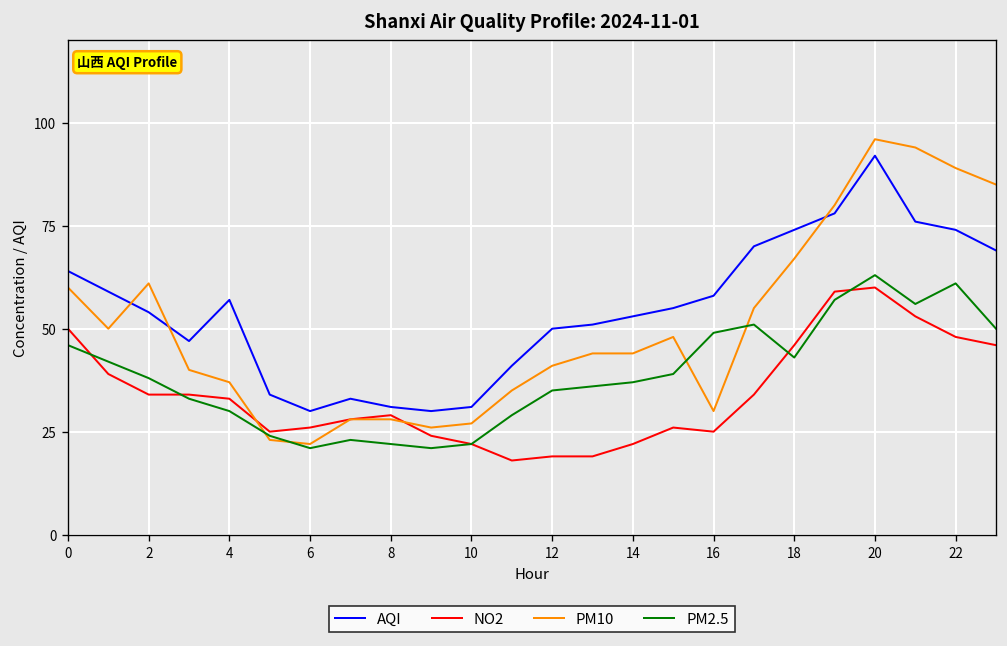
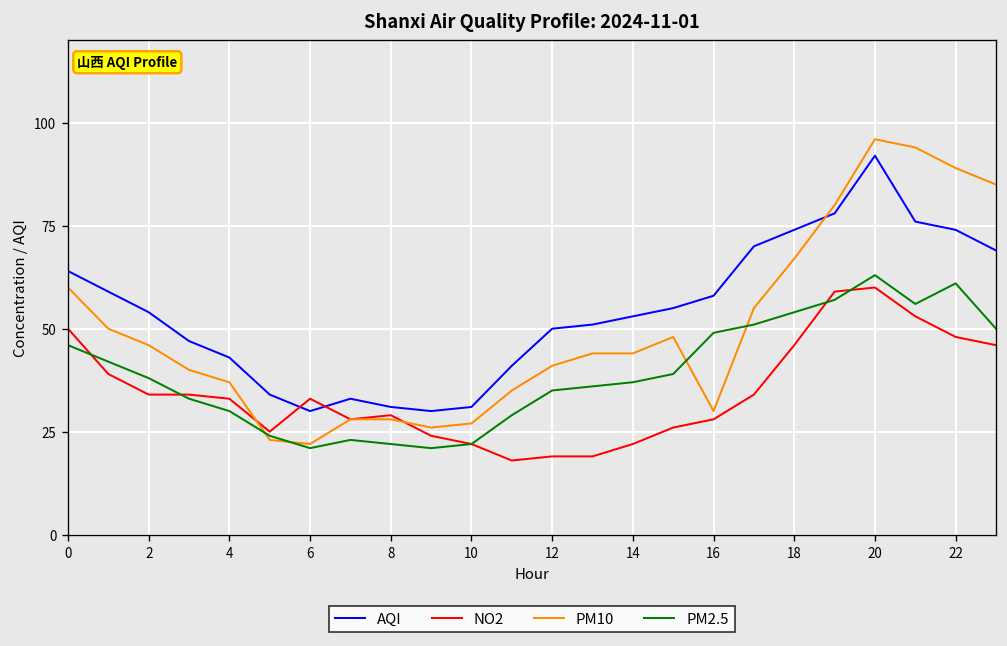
  {
    "AQI": {
      "0": 64,
      "2": 54,
-     "4": 57,
+     "4": 43,
      "6": 30,
      "8": 31,
      "10": 31,
      "12": 50,
      "14": 53,
      "16": 58,
      "18": 74,
      "20": 92,
      "22": 74
    },
    "NO2": {
      "0": 50,
      "2": 34,
      "4": 33,
-     "6": 26,
+     "6": 33,
      "8": 29,
      "12": 19,
      "14": 22,
-     "16": 25,
+     "16": 28,
      "18": 46,
      "20": 60,
      "22": 48
    },
    "PM10": {
      "0": 60,
-     "2": 61,
+     "2": 46,
      "4": 37,
      "6": 22,
      "8": 28,
      "10": 27,
      "12": 41,
      "14": 44,
      "16": 30,
      "18": 67,
      "20": 96,
      "22": 89
    },
    "PM2.5": {
      "0": 46,
      "2": 38,
      "4": 30,
      "6": 21,
      "8": 22,
      "12": 35,
      "14": 37,
      "16": 49,
-     "18": 43,
+     "18": 54,
      "20": 63,
      "22": 61
    }
  }
